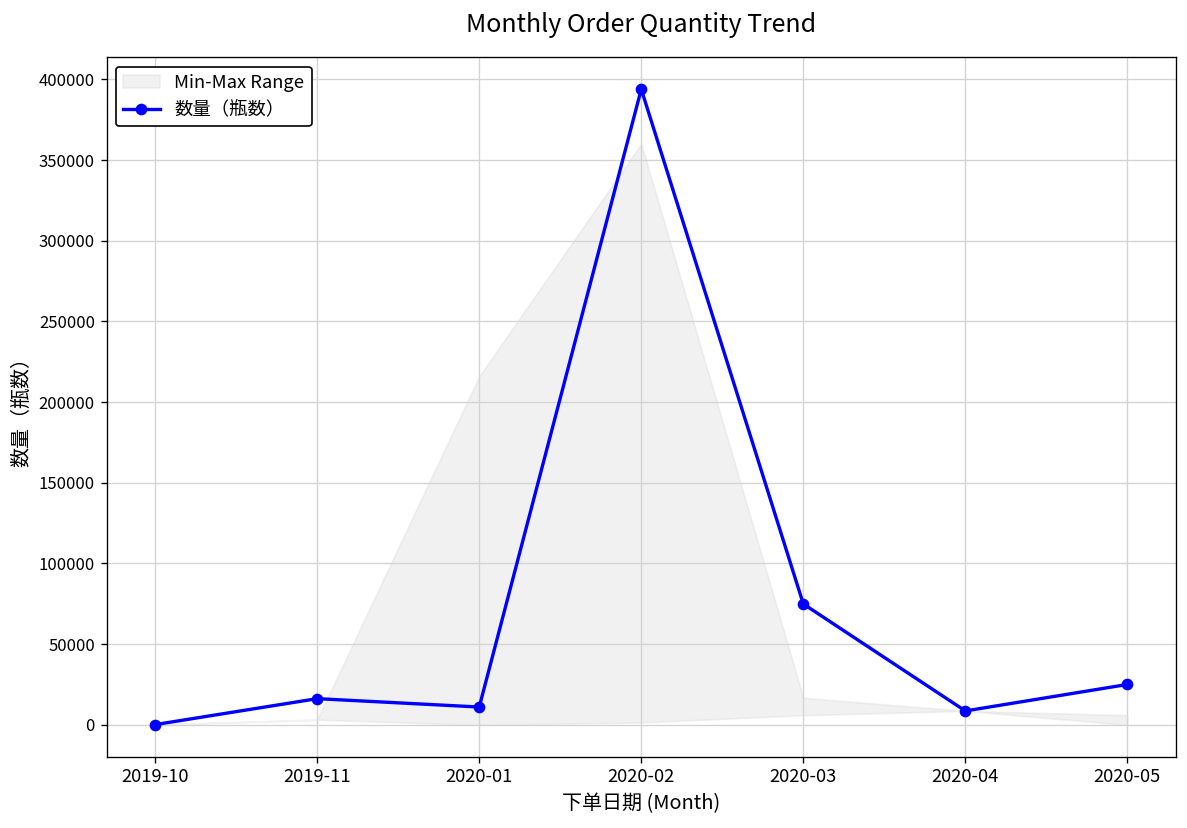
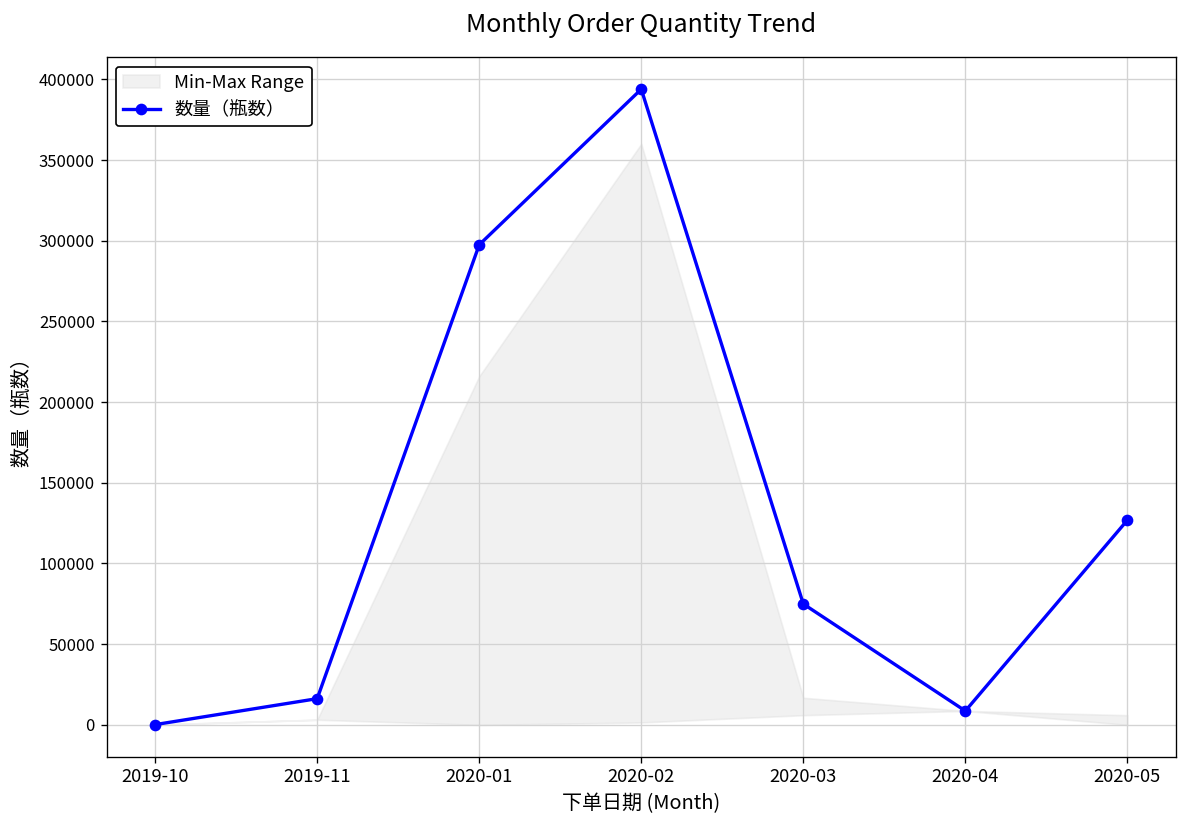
  {
    "数量（瓶数）": {
      "2019-11": 16000,
-     "2020-01": 11000,
+     "2020-01": 297000,
      "2020-02": 394000,
      "2020-03": 75000,
-     "2020-05": 25000
+     "2020-05": 127000
    }
  }
